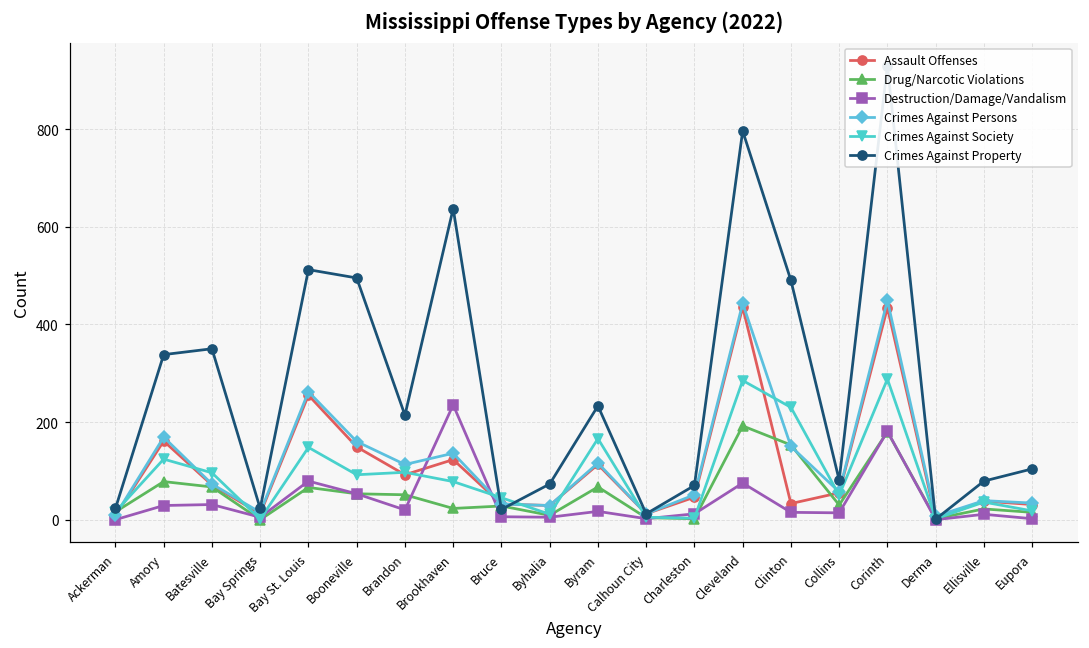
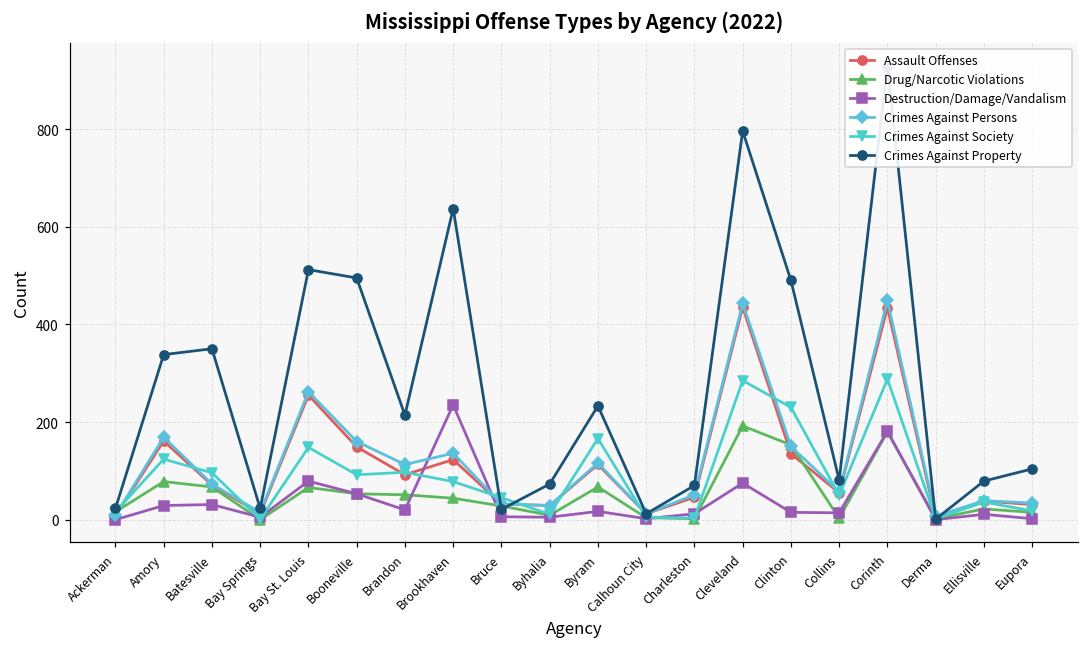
  {
    "Assault Offenses": {
      "Amory": 160,
      "Bay St. Louis": 260,
      "Booneville": 150,
      "Brookhaven": 120,
      "Cleveland": 440,
-     "Clinton": 30,
+     "Clinton": 140,
      "Corinth": 430
    },
    "Drug/Narcotic Violations": {
      "Amory": 80,
      "Bay St. Louis": 70,
      "Brandon": 50,
-     "Brookhaven": 20,
+     "Brookhaven": 40,
      "Byram": 70,
      "Cleveland": 190,
-     "Collins": 30,
+     "Collins": 0,
      "Ellisville": 20
    },
    "Destruction/Damage/Vandalism": {
      "Ackerman": 0,
      "Amory": 30,
      "Batesville": 30,
      "Bay St. Louis": 80,
      "Brandon": 20,
      "Brookhaven": 240,
      "Bruce": 10,
      "Byram": 20,
      "Charleston": 10,
      "Cleveland": 80,
      "Clinton": 20,
      "Collins": 10,
      "Ellisville": 10,
      "Eupora": 0
    },
    "Crimes Against Property": {
      "Ackerman": 20,
      "Amory": 340,
      "Batesville": 350,
      "Bay Springs": 20,
      "Bay St. Louis": 510,
      "Booneville": 500,
      "Brandon": 210,
      "Brookhaven": 640,
      "Bruce": 20,
      "Byhalia": 70,
      "Byram": 230,
      "Charleston": 70,
      "Cleveland": 800,
      "Clinton": 490,
      "Collins": 80,
      "Ellisville": 80,
      "Eupora": 100
    }
  }
